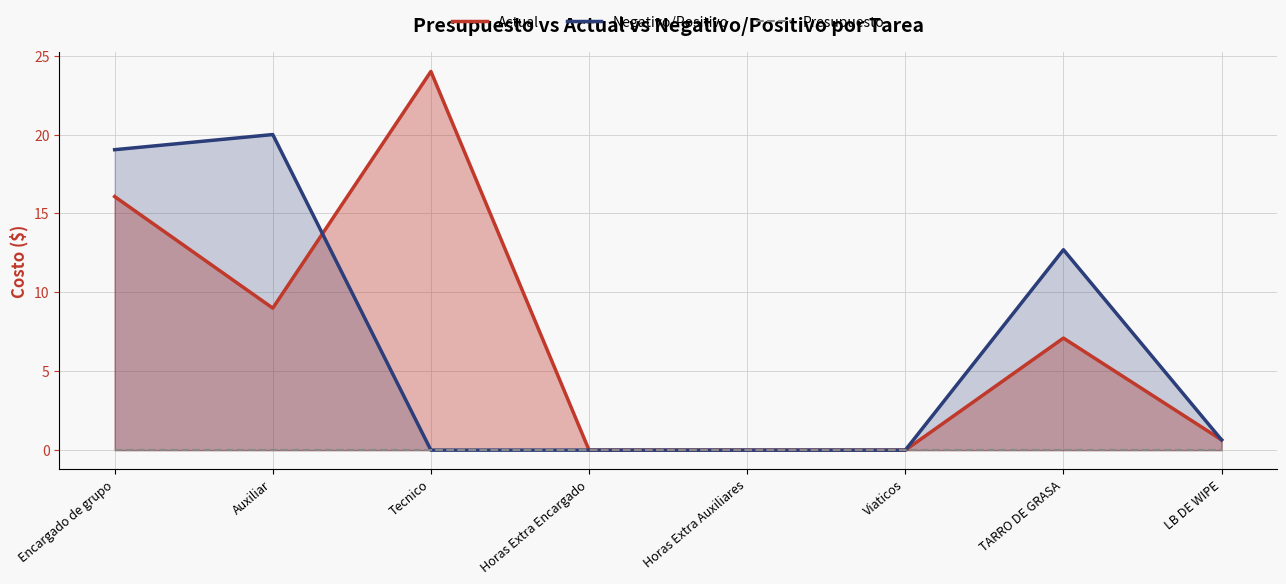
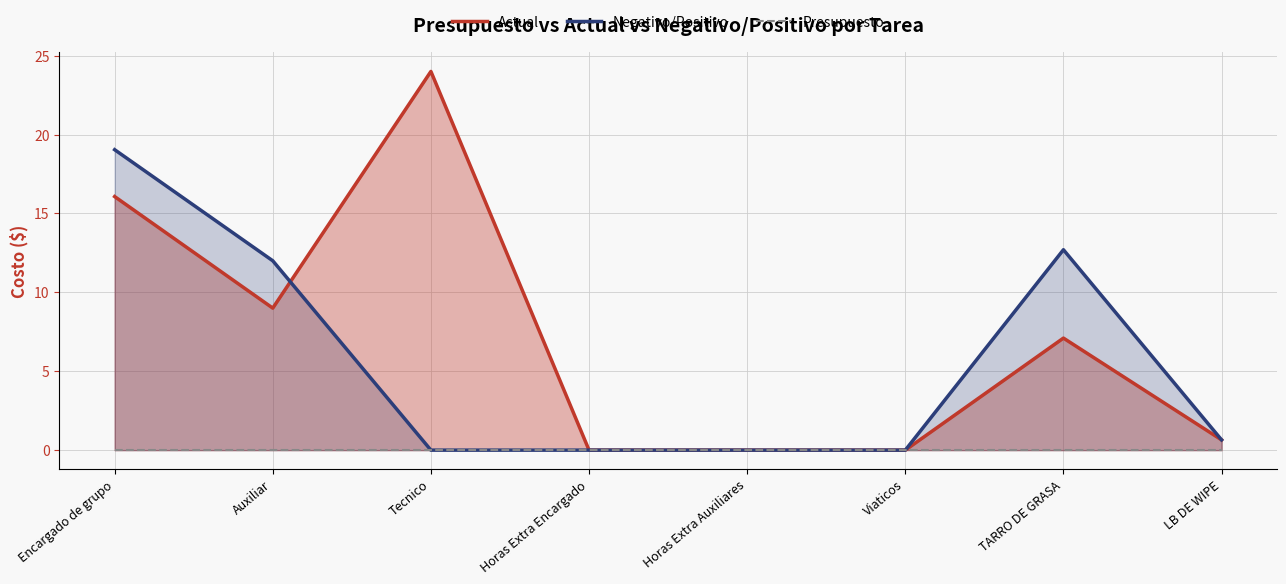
  {
    "Actual": {
      "Encargado de grupo": 16,
      "Auxiliar": 9,
      "Tecnico": 24,
      "TARRO DE GRASA": 7
    },
    "Negativo/Positivo": {
      "Encargado de grupo": 19,
-     "Auxiliar": 20,
+     "Auxiliar": 12,
      "TARRO DE GRASA": 12.7
    },
    "Presupuesto": {
      "Encargado de grupo": 0,
      "Auxiliar": 0,
      "TARRO DE GRASA": 0,
      "LB DE WIPE": 0
    }
  }
